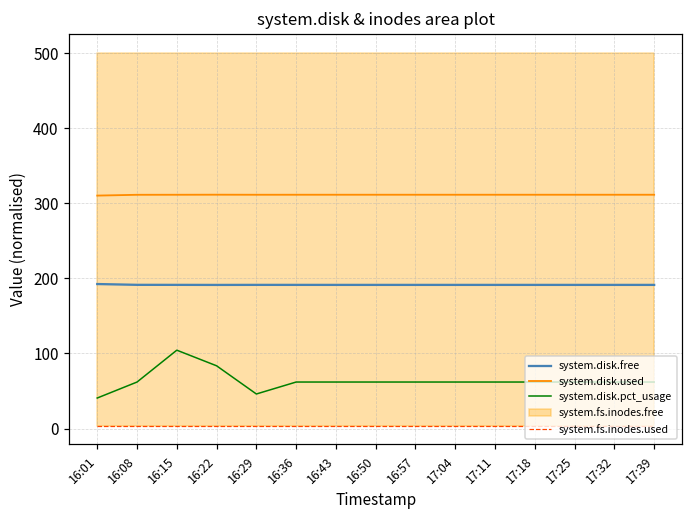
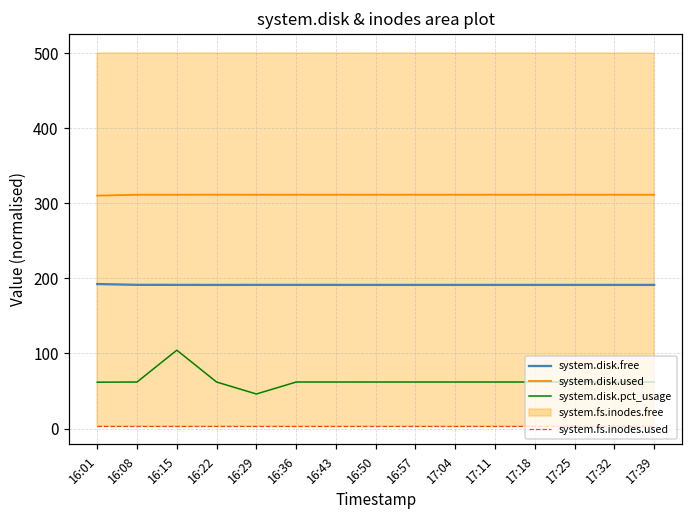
  {
    "system.disk.free": {
      "16:01": 190,
      "16:08": 190,
      "16:15": 190,
      "16:22": 190,
      "16:29": 190,
      "16:36": 190,
      "16:43": 190,
      "16:50": 190,
      "16:57": 190,
      "17:04": 190,
      "17:11": 190,
      "17:18": 190,
      "17:25": 190,
      "17:32": 190,
      "17:39": 190
    },
    "system.disk.pct_usage": {
-     "16:01": 40,
+     "16:01": 60,
      "16:08": 60,
      "16:15": 100,
-     "16:22": 80,
+     "16:22": 60,
      "16:29": 50,
      "16:36": 60,
      "16:43": 60,
      "16:50": 60,
      "16:57": 60,
      "17:04": 60,
      "17:11": 60
    },
    "system.fs.inodes.used": {
      "16:01": 0,
      "16:08": 0,
      "16:15": 0,
      "16:22": 0,
      "16:29": 0,
      "16:36": 0,
      "16:43": 0,
      "16:50": 0,
      "16:57": 0,
      "17:04": 0,
      "17:11": 0
    }
  }
